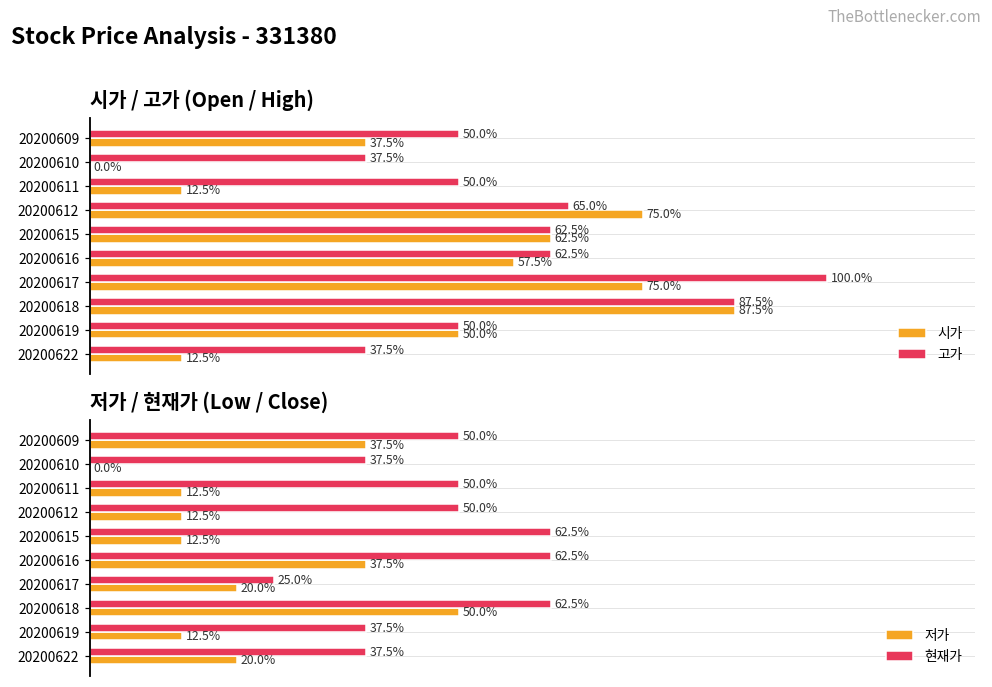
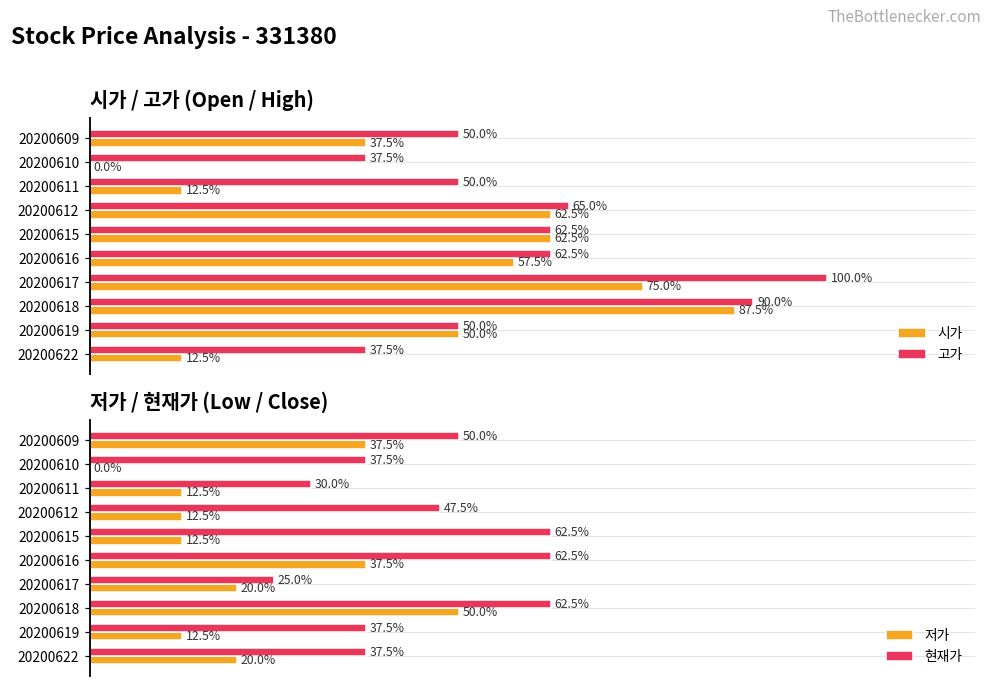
  {
    "시가 / 고가 (Open / High)": {
      "시가": {
        "20200609": "37.5%",
        "20200610": "0.0%",
        "20200611": "12.5%",
-       "20200612": "75.0%",
+       "20200612": "62.5%",
        "20200616": "57.5%",
        "20200617": "75.0%",
        "20200618": "87.5%",
        "20200622": "12.5%"
      },
      "고가": {
        "20200609": "50.0%",
        "20200610": "37.5%",
        "20200611": "50.0%",
        "20200612": "65.0%",
        "20200616": "62.5%",
        "20200617": "100.0%",
-       "20200618": "87.5%",
+       "20200618": "90.0%",
        "20200622": "37.5%"
      }
    },
    "저가 / 현재가 (Low / Close)": {
      "저가": {
        "20200609": "37.5%",
        "20200610": "0.0%",
        "20200611": "12.5%",
        "20200612": "12.5%",
        "20200615": "12.5%",
        "20200616": "37.5%",
        "20200617": "20.0%",
        "20200618": "50.0%",
        "20200619": "12.5%",
        "20200622": "20.0%"
      },
      "현재가": {
        "20200609": "50.0%",
        "20200610": "37.5%",
-       "20200611": "50.0%",
-       "20200612": "50.0%",
+       "20200611": "30.0%",
+       "20200612": "47.5%",
        "20200615": "62.5%",
        "20200616": "62.5%",
        "20200617": "25.0%",
        "20200618": "62.5%",
        "20200619": "37.5%",
        "20200622": "37.5%"
      }
    }
  }
